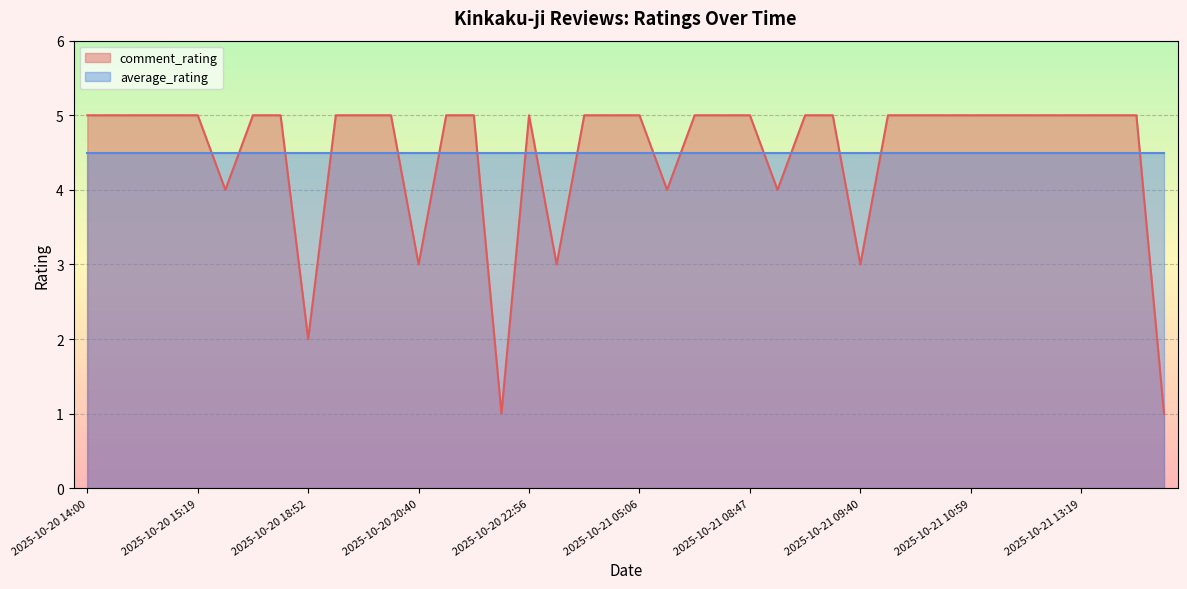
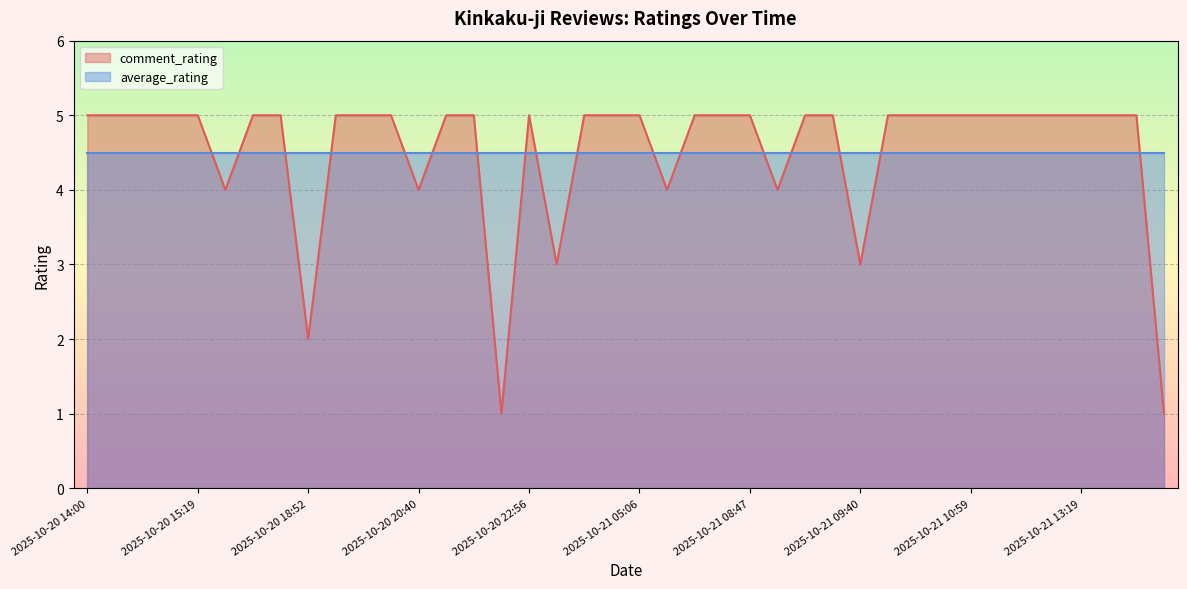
  {
    "comment_rating": {
      "2025-10-20 14:00": 5,
      "2025-10-20 15:19": 5,
      "2025-10-20 18:52": 2,
-     "2025-10-20 20:40": 3,
+     "2025-10-20 20:40": 4,
      "2025-10-20 22:56": 5,
      "2025-10-21 05:06": 5,
      "2025-10-21 08:47": 5,
      "2025-10-21 09:40": 3,
      "2025-10-21 10:59": 5,
      "2025-10-21 13:19": 5
    },
    "average_rating": {
      "2025-10-20 14:00": 4.5,
      "2025-10-20 15:19": 4.5,
      "2025-10-20 18:52": 4.5,
      "2025-10-20 20:40": 4.5,
      "2025-10-20 22:56": 4.5,
      "2025-10-21 05:06": 4.5,
      "2025-10-21 08:47": 4.5,
      "2025-10-21 09:40": 4.5,
      "2025-10-21 10:59": 4.5,
      "2025-10-21 13:19": 4.5
    }
  }
